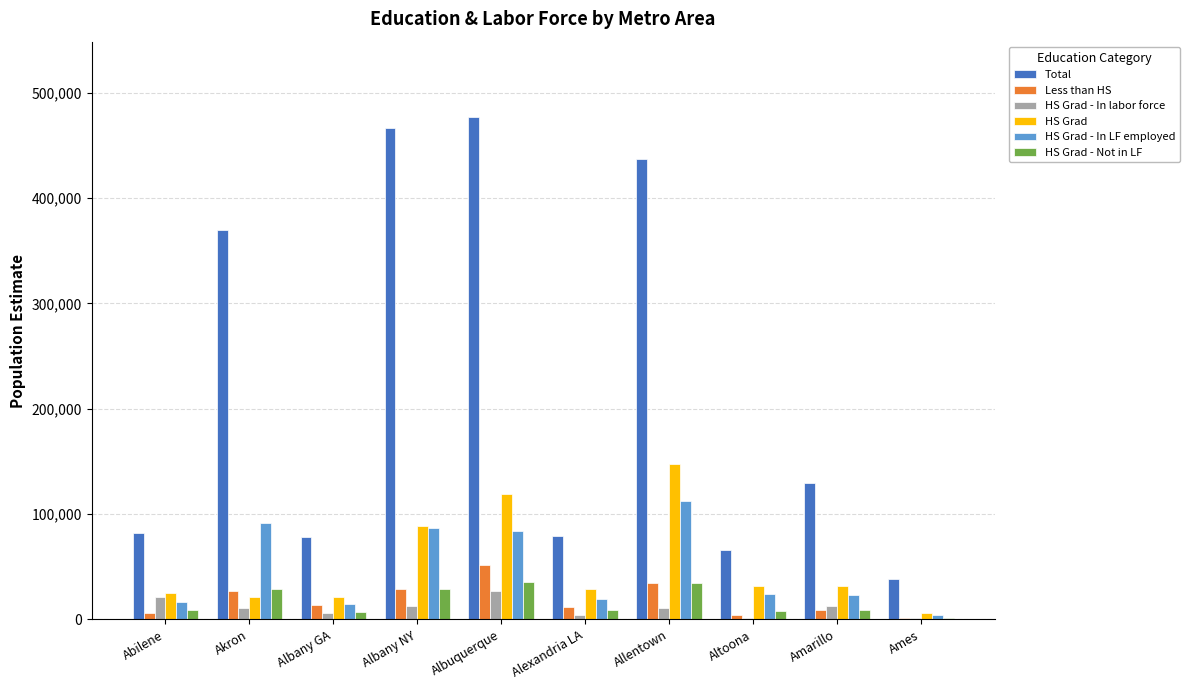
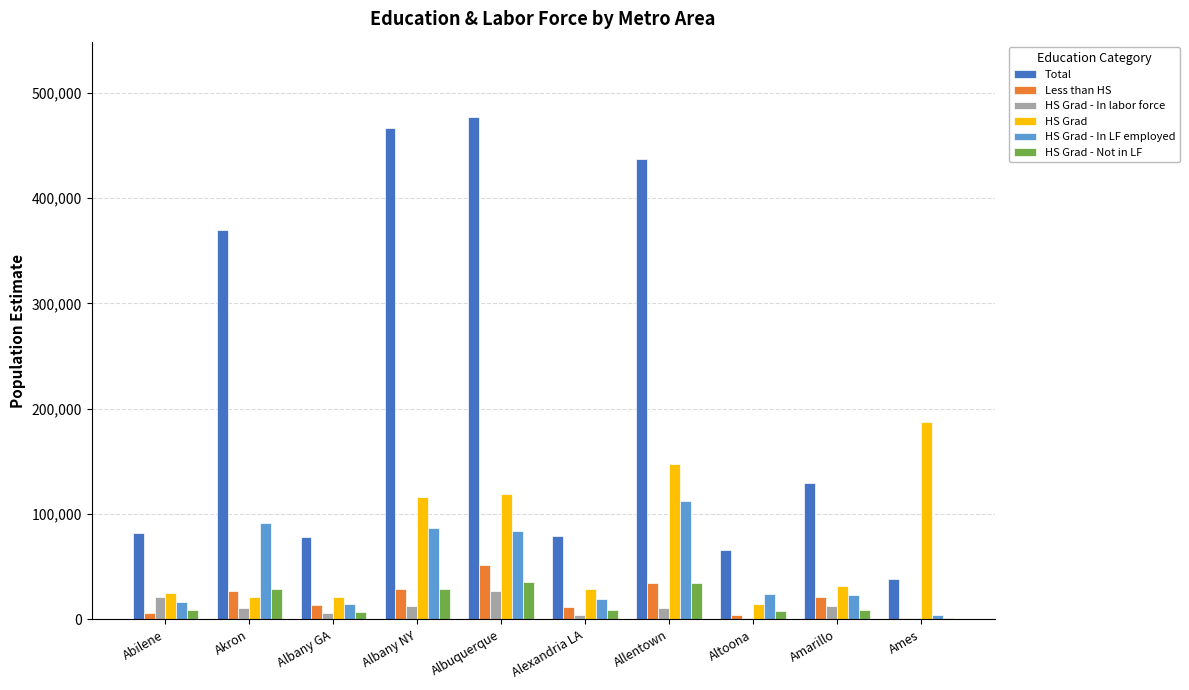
  {
    "Less than HS": {
      "Abilene": "6,000",
      "Akron": "27,000",
      "Albany GA": "14,000",
      "Albany NY": "29,000",
      "Albuquerque": "51,000",
      "Alexandria LA": "12,000",
      "Allentown": "35,000",
      "Altoona": "4,000",
-     "Amarillo": "9,000"
+     "Amarillo": "21,000"
    },
    "HS Grad - In labor force": {
      "Abilene": "21,000",
      "Akron": "11,000",
      "Albany GA": "6,000",
      "Albany NY": "13,000",
      "Albuquerque": "27,000",
      "Alexandria LA": "5,000",
      "Allentown": "11,000",
      "Amarillo": "12,000"
    },
    "HS Grad": {
      "Abilene": "25,000",
      "Akron": "21,000",
      "Albany GA": "22,000",
-     "Albany NY": "88,000",
+     "Albany NY": "116,000",
      "Albuquerque": "119,000",
      "Alexandria LA": "29,000",
      "Allentown": "147,000",
-     "Altoona": "32,000",
+     "Altoona": "15,000",
      "Amarillo": "32,000",
-     "Ames": "6,000"
+     "Ames": "187,000"
    },
    "HS Grad - Not in LF": {
      "Abilene": "9,000",
      "Akron": "29,000",
      "Albany GA": "7,000",
      "Albany NY": "29,000",
      "Albuquerque": "36,000",
      "Alexandria LA": "9,000",
      "Allentown": "35,000",
      "Altoona": "8,000",
      "Amarillo": "9,000"
    }
  }
